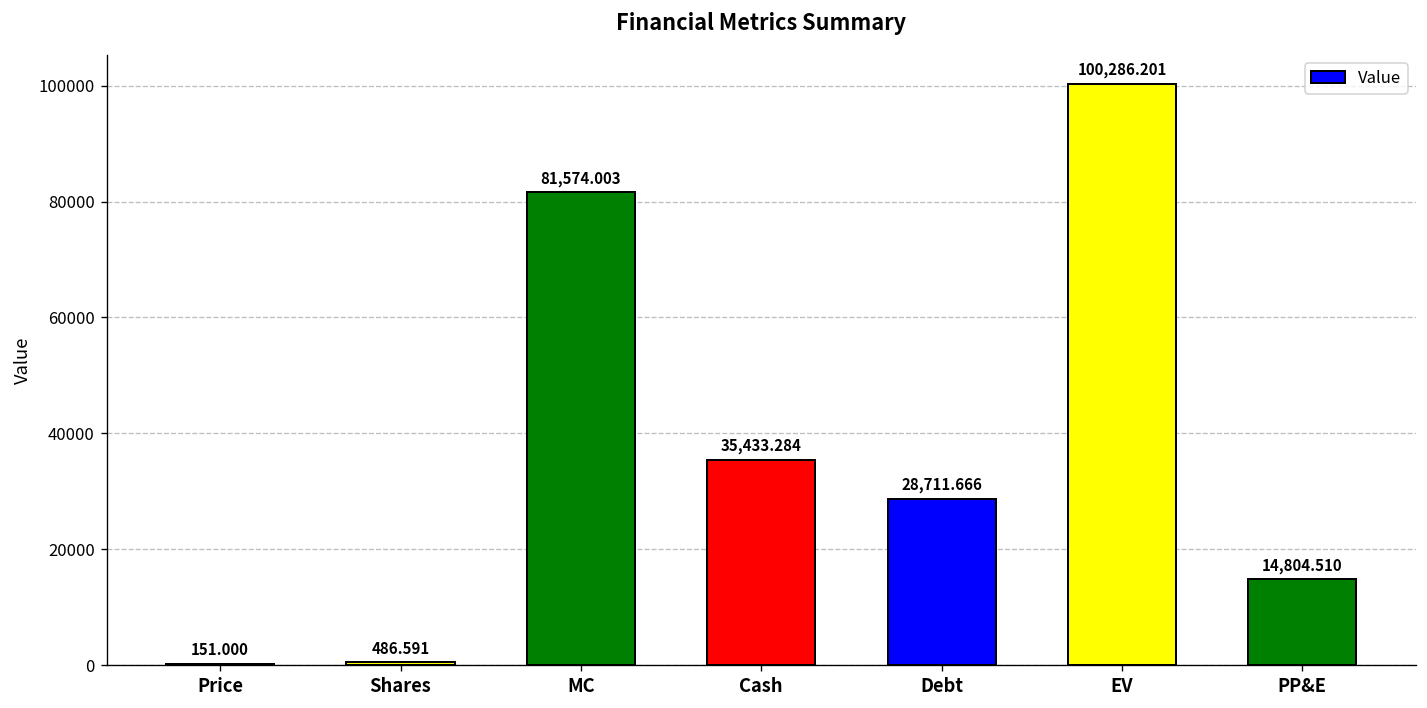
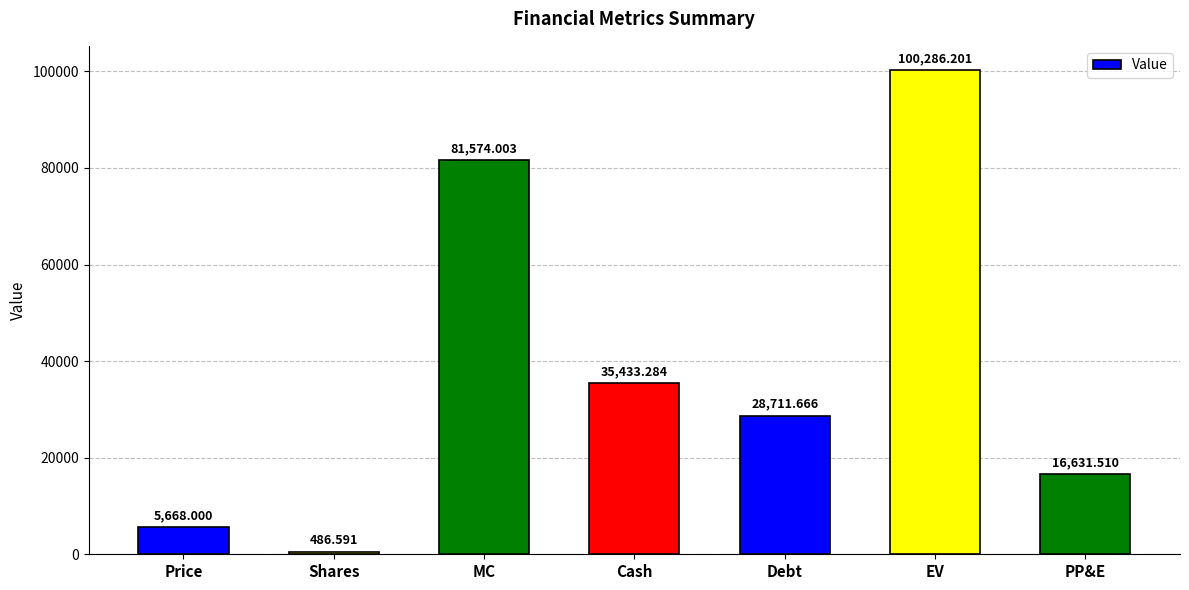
  {
-   "Price": "151.000",
+   "Price": "5,668.000",
    "Shares": "486.591",
    "MC": "81,574.003",
    "Cash": "35,433.284",
    "Debt": "28,711.666",
    "EV": "100,286.201",
-   "PP&E": "14,804.510"
+   "PP&E": "16,631.510"
  }
